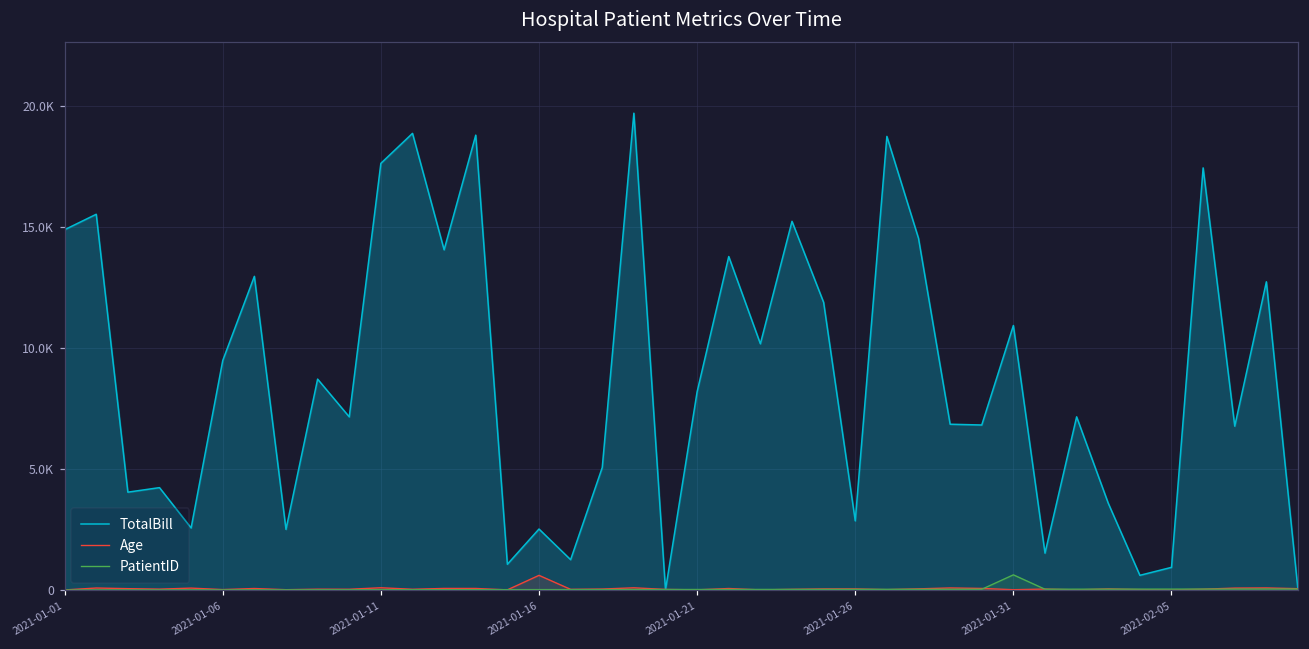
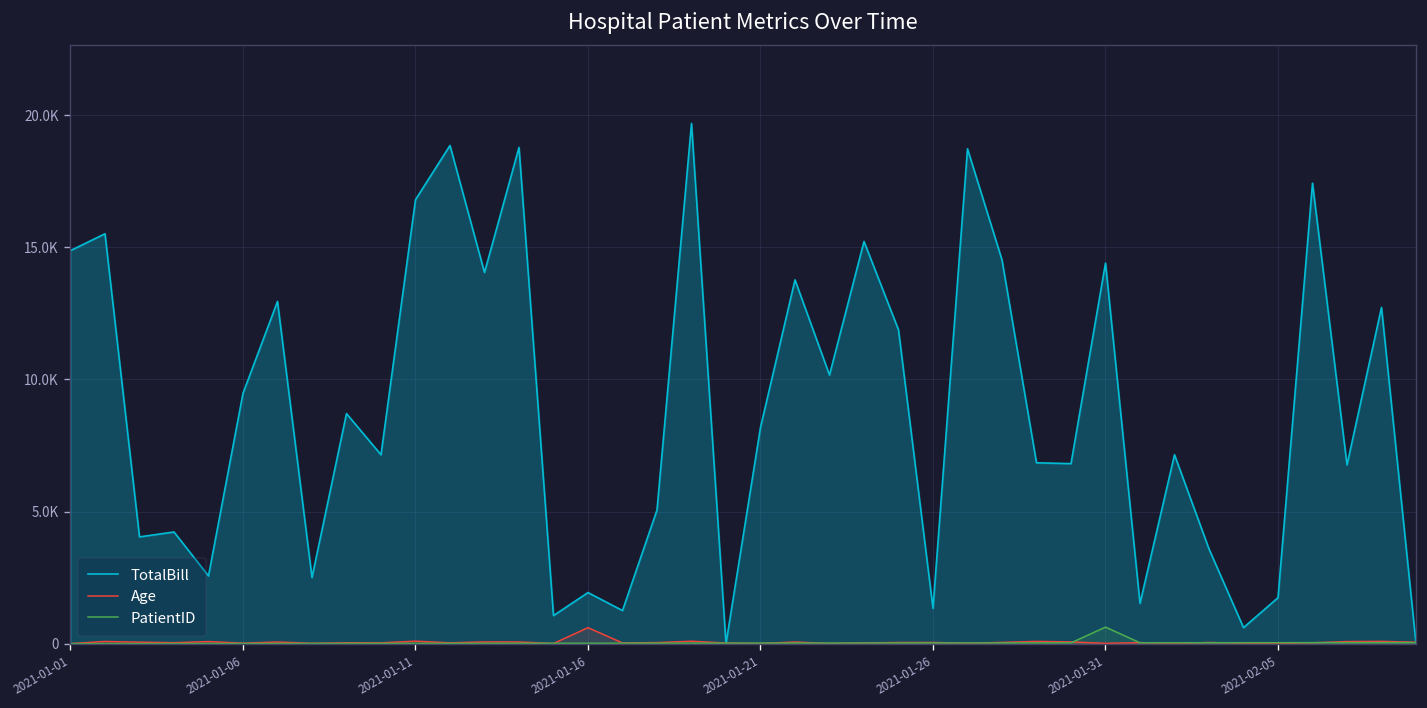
  {
    "TotalBill": {
      "2021-01-01": 14900,
      "2021-01-06": 9500,
-     "2021-01-11": 17600,
-     "2021-01-16": 2500,
+     "2021-01-11": 16800,
+     "2021-01-16": 1900,
      "2021-01-21": 8200,
-     "2021-01-26": 2900,
-     "2021-01-31": 10900,
-     "2021-02-05": 900
+     "2021-01-26": 1300,
+     "2021-01-31": 14400,
+     "2021-02-05": 1700
    },
    "Age": {
      "2021-01-16": 600,
      "2021-01-31": 0
    },
    "PatientID": {
      "2021-01-16": 0,
      "2021-01-31": 600
    }
  }
